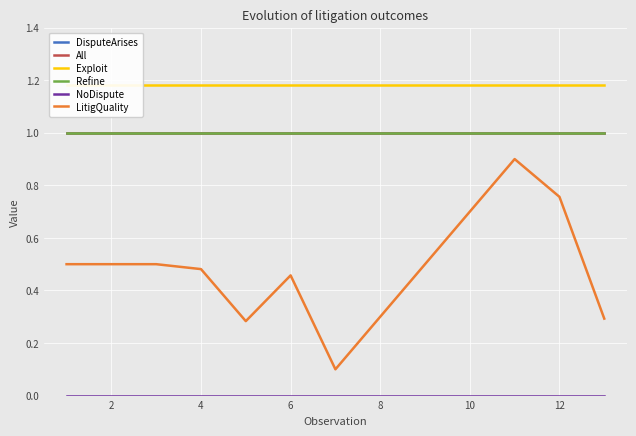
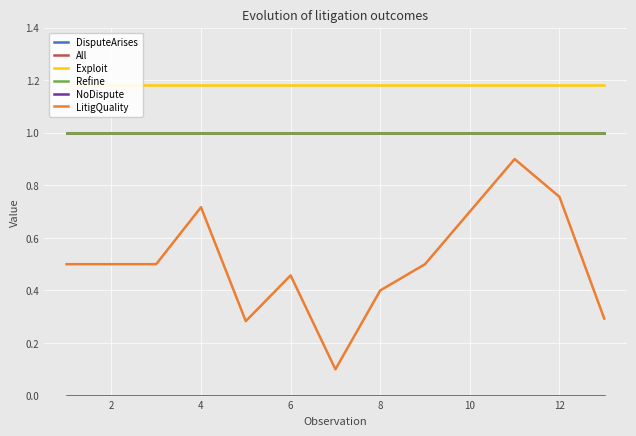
  {
    "Refine": {
      "2": 1.00,
      "4": 1.00,
      "6": 1.00,
      "8": 1.00,
      "10": 1.00,
      "12": 1.00
    },
    "Exploit": {
      "4": 1.18,
      "6": 1.18,
      "8": 1.18,
      "10": 1.18,
      "12": 1.18
    },
    "NoDispute": {
      "2": 0.00,
      "4": 0.00,
      "6": 0.00,
      "8": 0.00,
      "10": 0.00,
      "12": 0.00
    },
    "LitigQuality": {
      "2": 0.50,
-     "4": 0.48,
+     "4": 0.72,
      "6": 0.46,
-     "8": 0.3,
+     "8": 0.4,
      "10": 0.70,
      "12": 0.76
    }
  }
